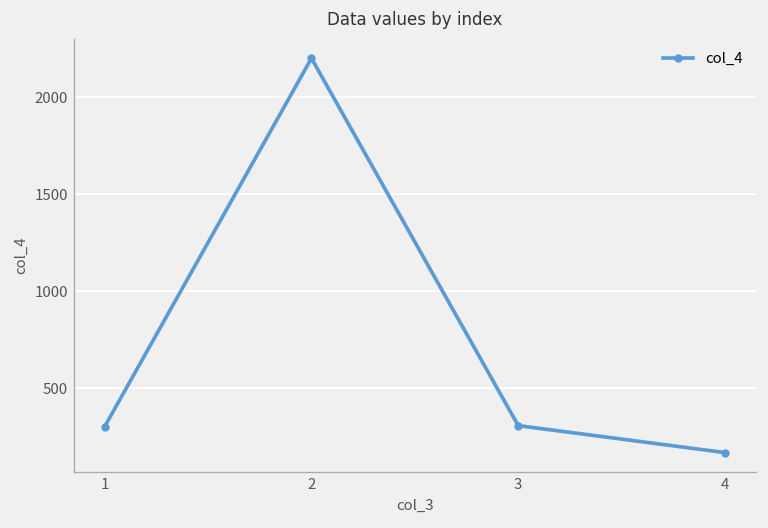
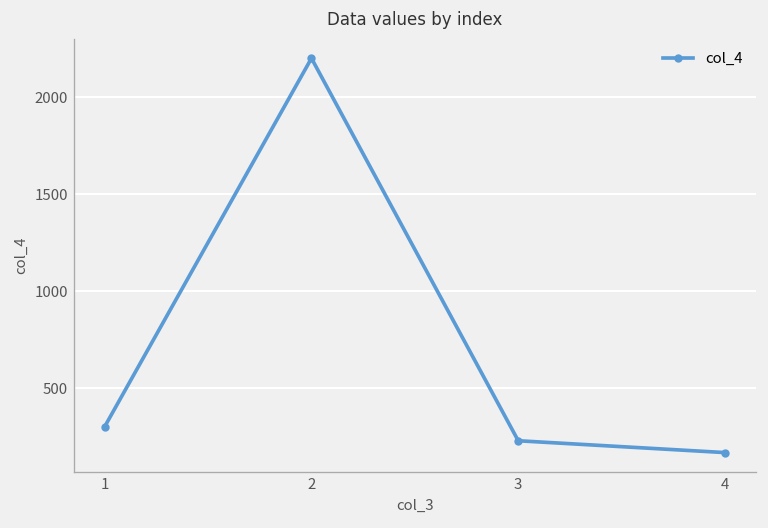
  {
    "1": 300,
    "2": 2200,
-   "3": 310,
+   "3": 230,
    "4": 170
  }
